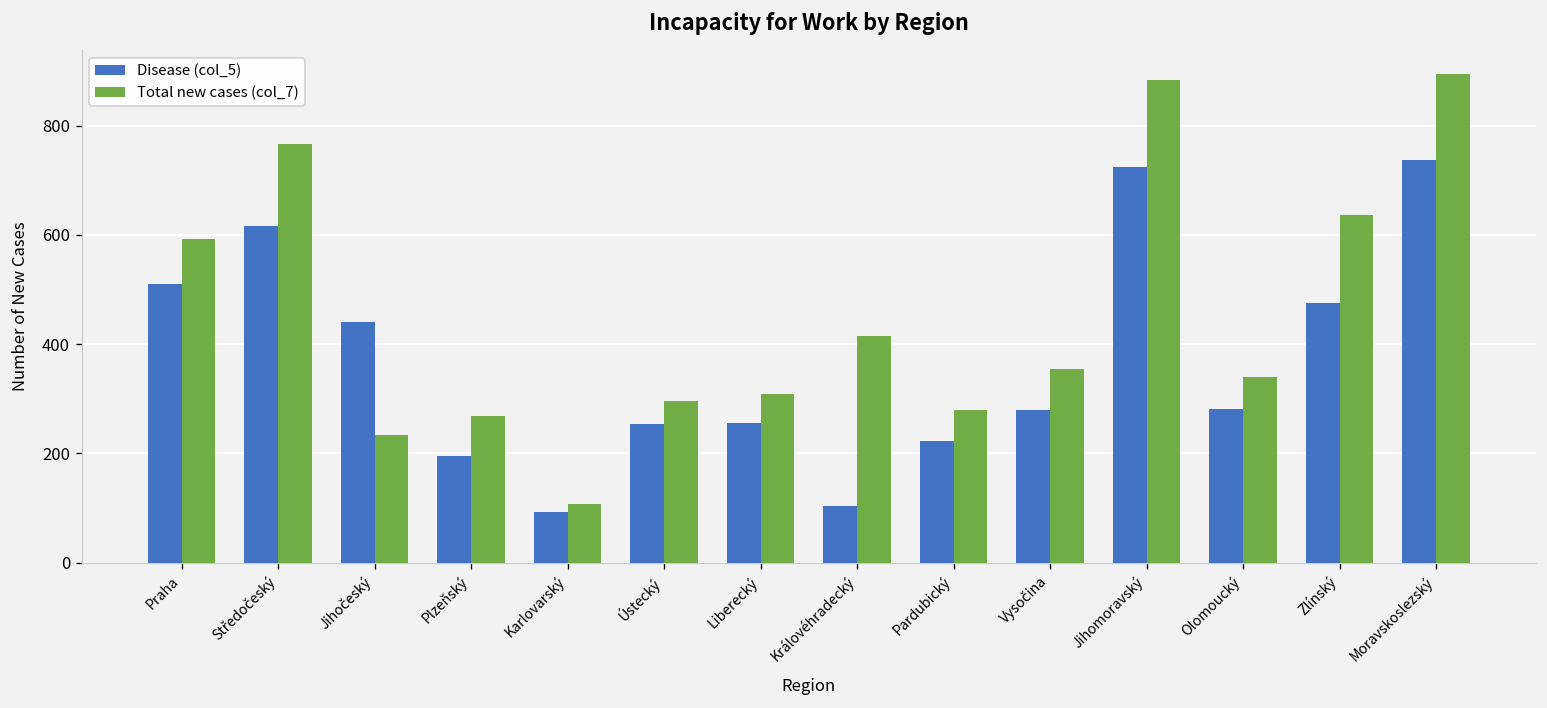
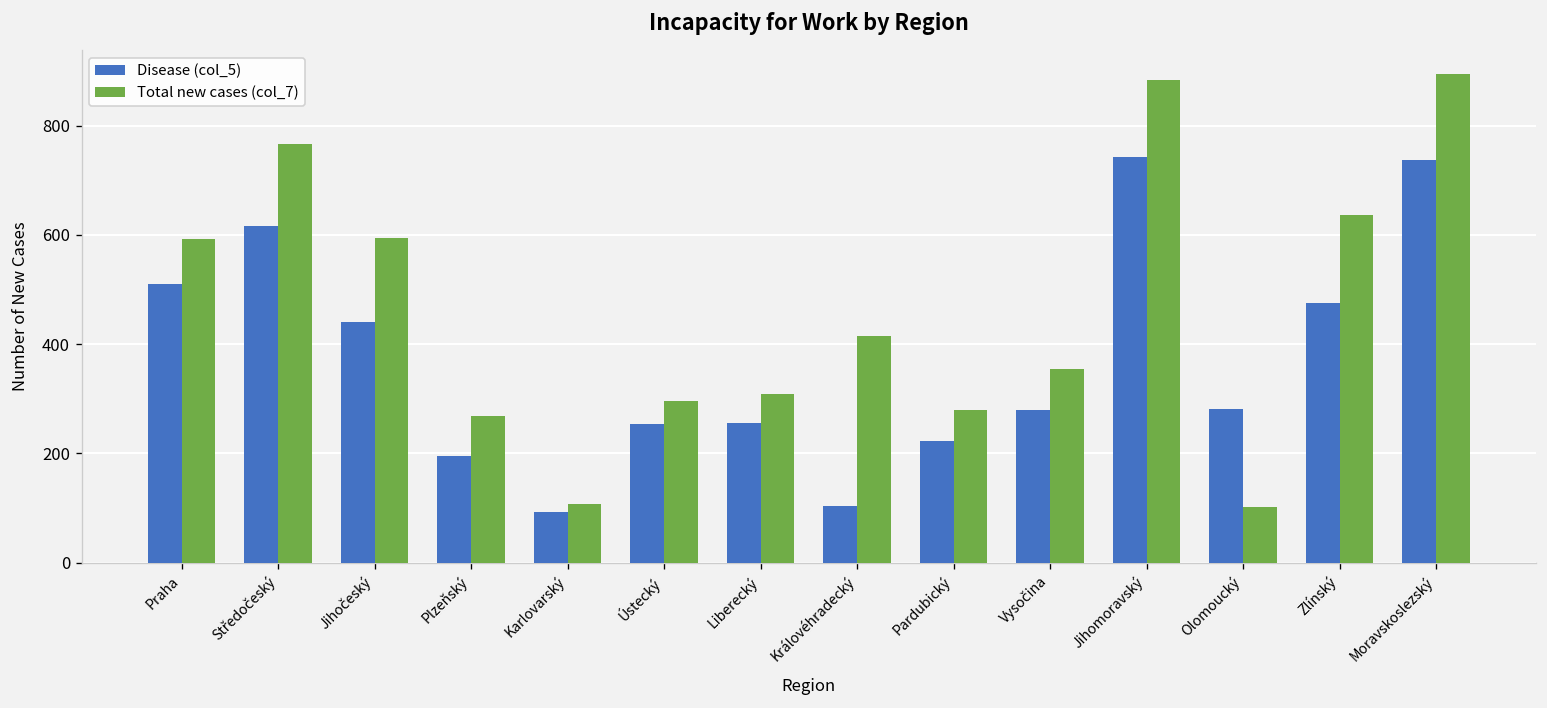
  {
    "Disease (col_5)": {
      "Praha": 510,
      "Středočeský": 620,
      "Jihočeský": 440,
      "Plzeňský": 200,
      "Karlovarský": 90,
      "Ústecký": 250,
      "Liberecký": 260,
      "Královéhradecký": 100,
      "Pardubický": 220,
      "Vysočina": 280,
-     "Jihomoravský": 720,
+     "Jihomoravský": 740,
      "Olomoucký": 280,
      "Zlínský": 480,
      "Moravskoslezský": 740
    },
    "Total new cases (col_7)": {
      "Praha": 590,
      "Středočeský": 770,
-     "Jihočeský": 230,
+     "Jihočeský": 590,
      "Plzeňský": 270,
      "Karlovarský": 110,
      "Ústecký": 300,
      "Liberecký": 310,
      "Královéhradecký": 420,
      "Pardubický": 280,
      "Vysočina": 360,
      "Jihomoravský": 880,
-     "Olomoucký": 340,
+     "Olomoucký": 100,
      "Zlínský": 640,
      "Moravskoslezský": 890
    }
  }
